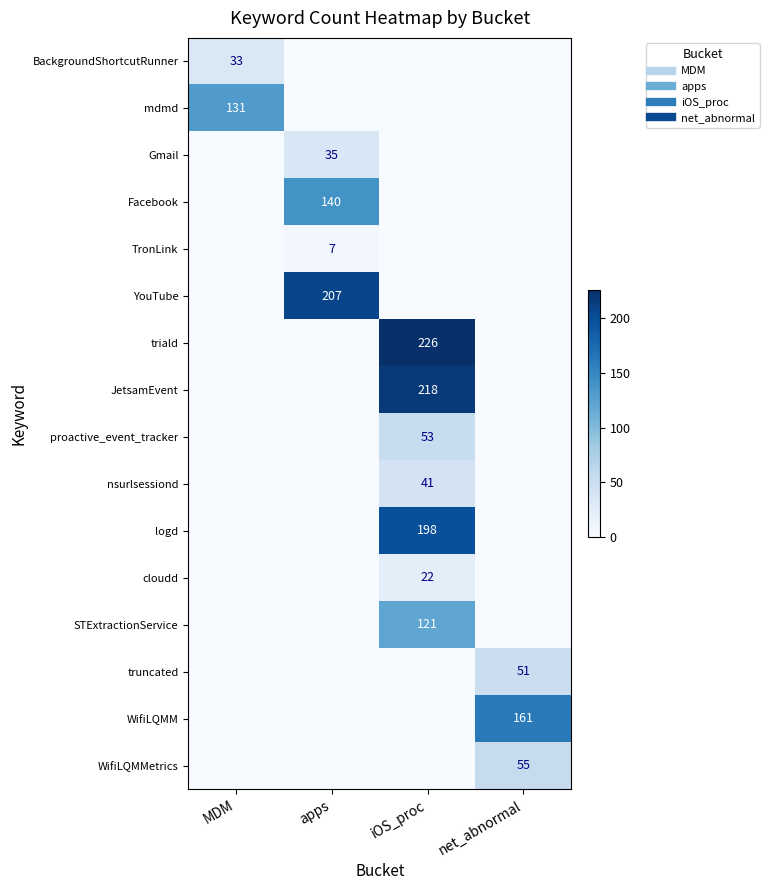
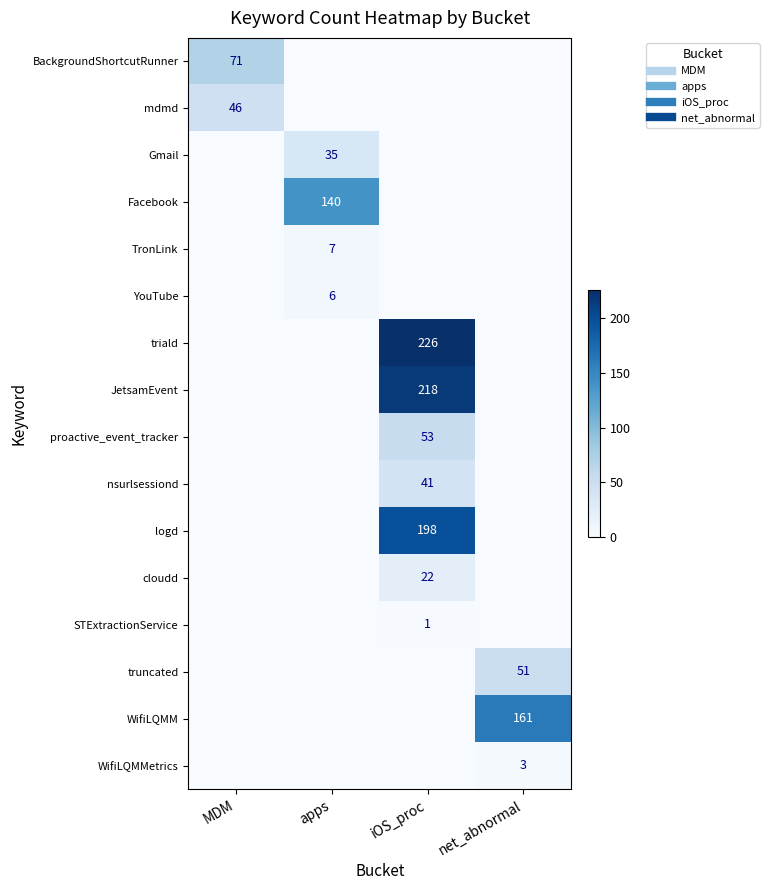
  {
    "BackgroundShortcutRunner": {
-     "MDM": 33
+     "MDM": 71
    },
    "mdmd": {
-     "MDM": 131
+     "MDM": 46
    },
    "Gmail": {
      "apps": 35
    },
    "Facebook": {
      "apps": 140
    },
    "TronLink": {
      "apps": 7
    },
    "YouTube": {
-     "apps": 207
+     "apps": 6
    },
    "triald": {
      "iOS_proc": 226
    },
    "JetsamEvent": {
      "iOS_proc": 218
    },
    "proactive_event_tracker": {
      "iOS_proc": 53
    },
    "nsurlsessiond": {
      "iOS_proc": 41
    },
    "logd": {
      "iOS_proc": 198
    },
    "cloudd": {
      "iOS_proc": 22
    },
    "STExtractionService": {
-     "iOS_proc": 121
+     "iOS_proc": 1
    },
    "truncated": {
      "net_abnormal": 51
    },
    "WifiLQMM": {
      "net_abnormal": 161
    },
    "WifiLQMMetrics": {
-     "net_abnormal": 55
+     "net_abnormal": 3
    }
  }
